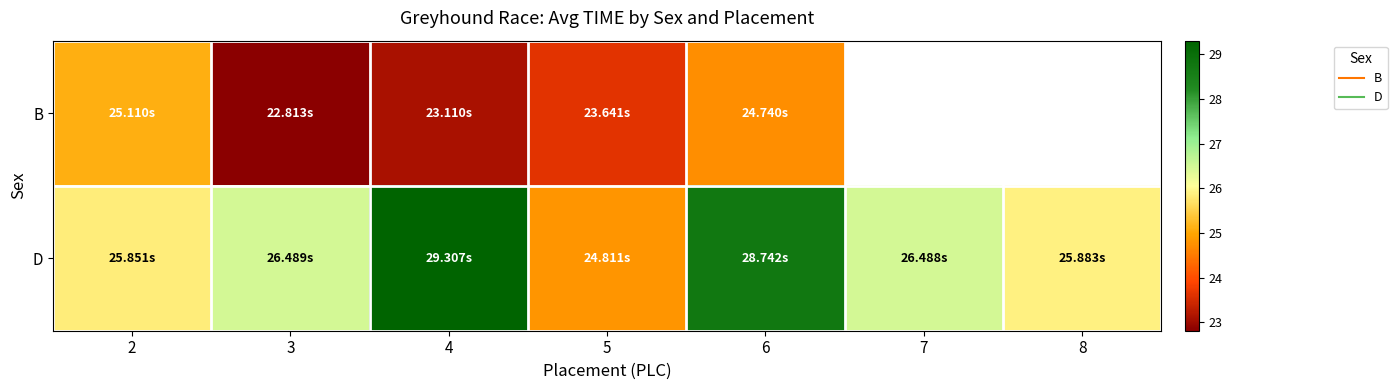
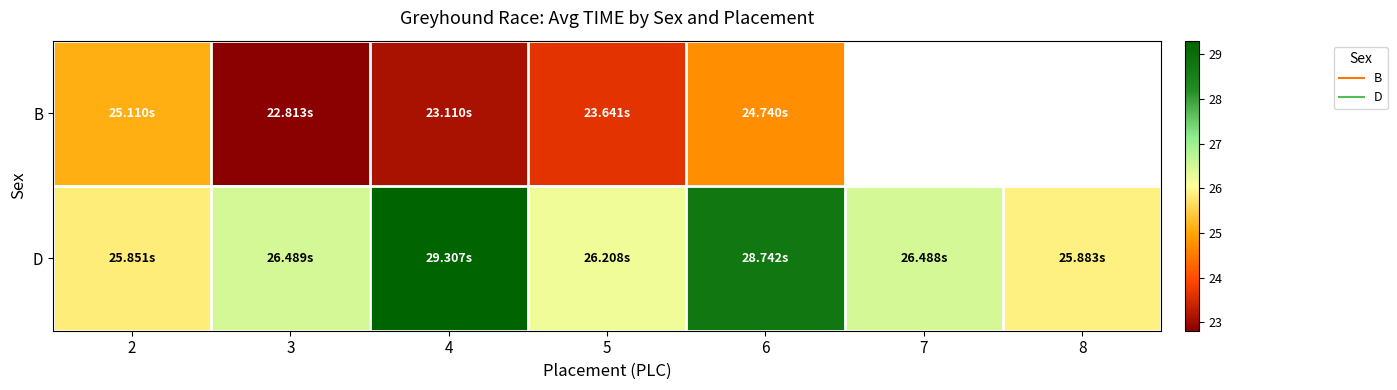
  {
    "B": {
      "2": "25.110s",
      "3": "22.813s",
      "4": "23.110s",
      "5": "23.641s",
      "6": "24.740s"
    },
    "D": {
      "2": "25.851s",
      "3": "26.489s",
      "4": "29.307s",
-     "5": "24.811s",
+     "5": "26.208s",
      "6": "28.742s",
      "7": "26.488s",
      "8": "25.883s"
    }
  }
